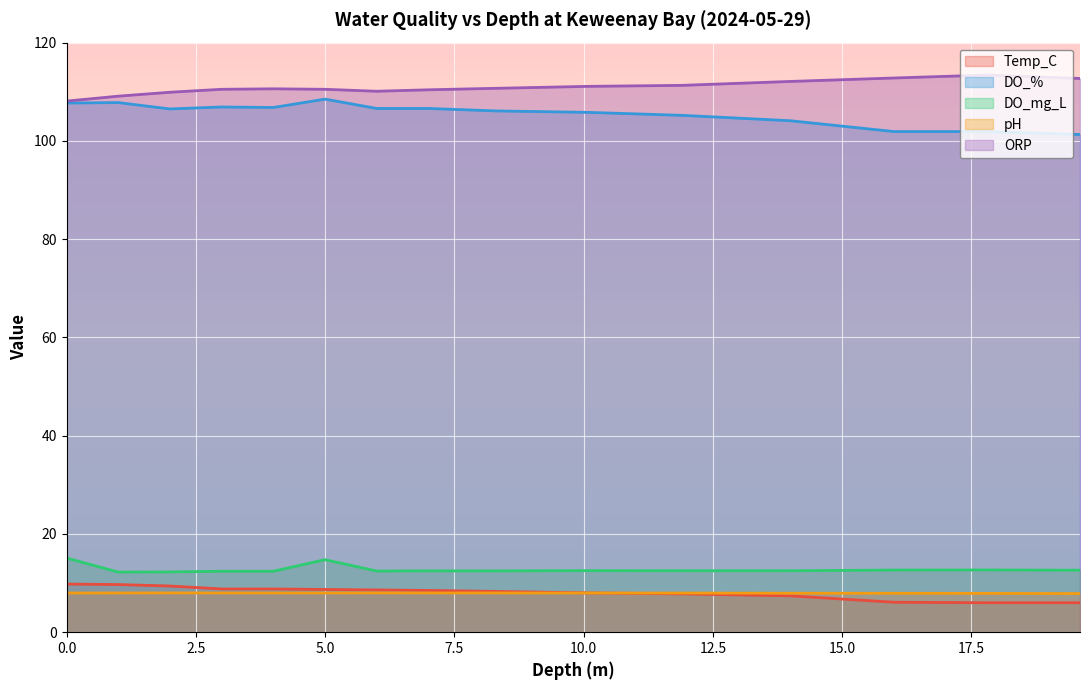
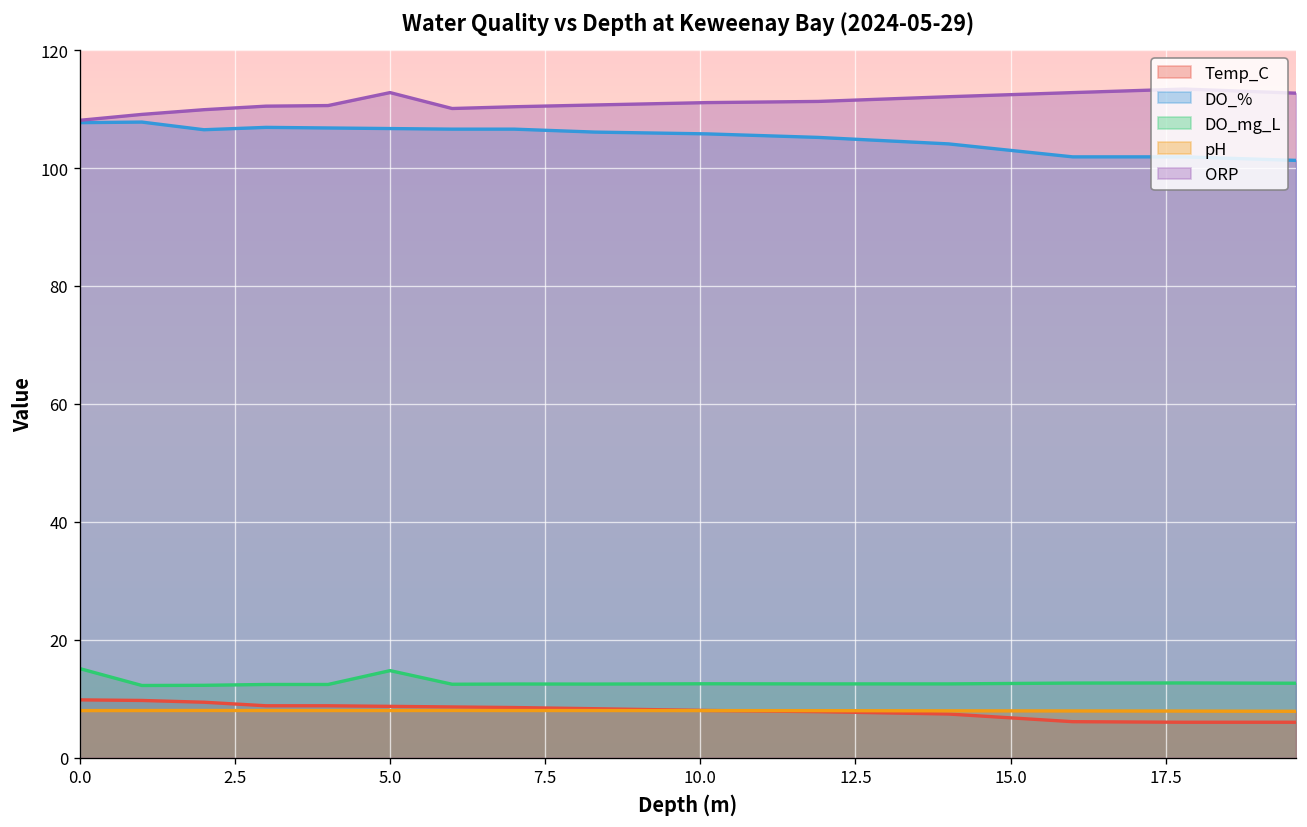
  {
    "DO_%": {
-     "5.0": 109
+     "5.0": 107
    },
    "DO_mg_L": {
      "0.0": 15,
      "5.0": 15
    },
    "ORP": {
-     "5.0": 111
+     "5.0": 113
    }
  }
